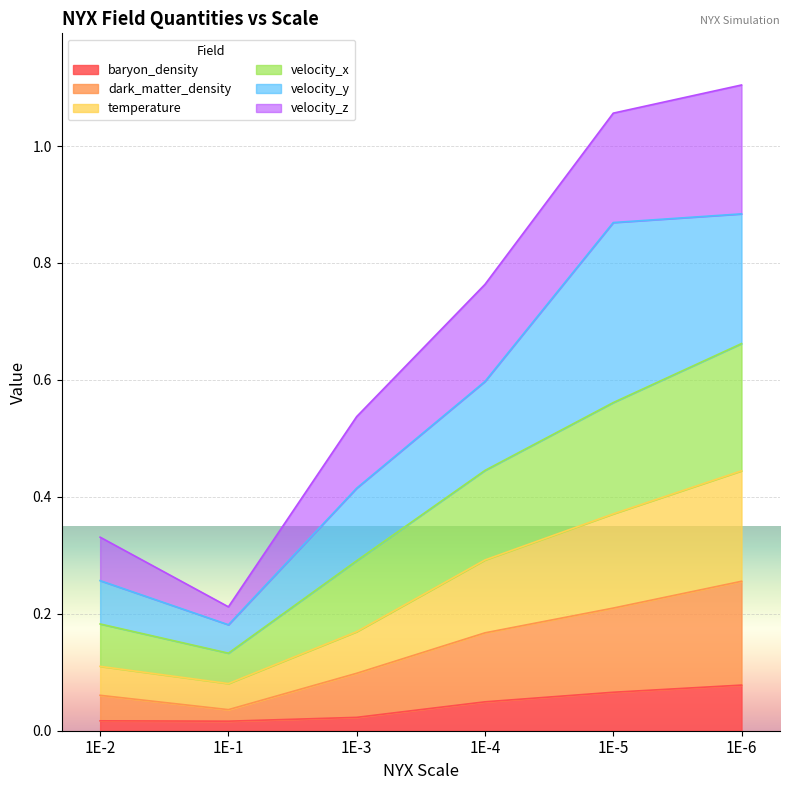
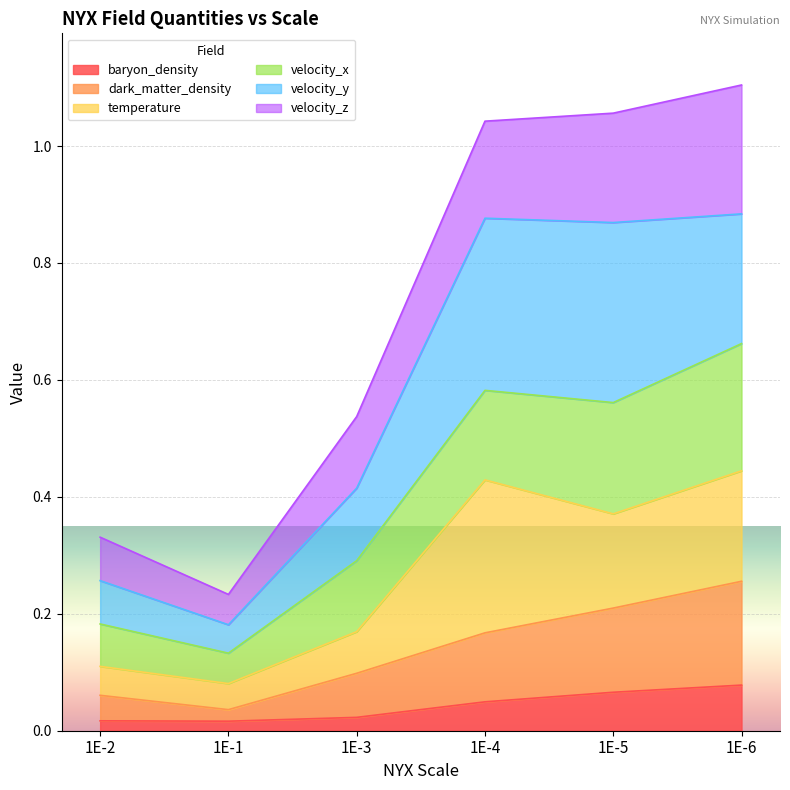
  {
    "baryon_density": {
      "1E-2": 0.02,
      "1E-1": 0.02,
      "1E-3": 0.02,
      "1E-4": 0.05,
      "1E-5": 0.07,
      "1E-6": 0.08
    },
    "dark_matter_density": {
      "1E-2": 0.04,
      "1E-1": 0.02,
      "1E-3": 0.08,
      "1E-4": 0.12,
      "1E-5": 0.14,
      "1E-6": 0.18
    },
    "temperature": {
      "1E-2": 0.05,
      "1E-1": 0.04,
      "1E-3": 0.07,
-     "1E-4": 0.12,
+     "1E-4": 0.26,
      "1E-5": 0.16,
      "1E-6": 0.19
    },
    "velocity_x": {
      "1E-2": 0.07,
      "1E-1": 0.05,
      "1E-3": 0.12,
      "1E-4": 0.15,
      "1E-5": 0.19,
      "1E-6": 0.22
    },
    "velocity_y": {
      "1E-2": 0.07,
      "1E-1": 0.05,
      "1E-3": 0.12,
-     "1E-4": 0.15,
+     "1E-4": 0.29,
      "1E-5": 0.31,
      "1E-6": 0.22
    },
    "velocity_z": {
      "1E-2": 0.07,
-     "1E-1": 0.03,
+     "1E-1": 0.05,
      "1E-3": 0.12,
      "1E-4": 0.17,
      "1E-5": 0.19,
      "1E-6": 0.22
    }
  }
